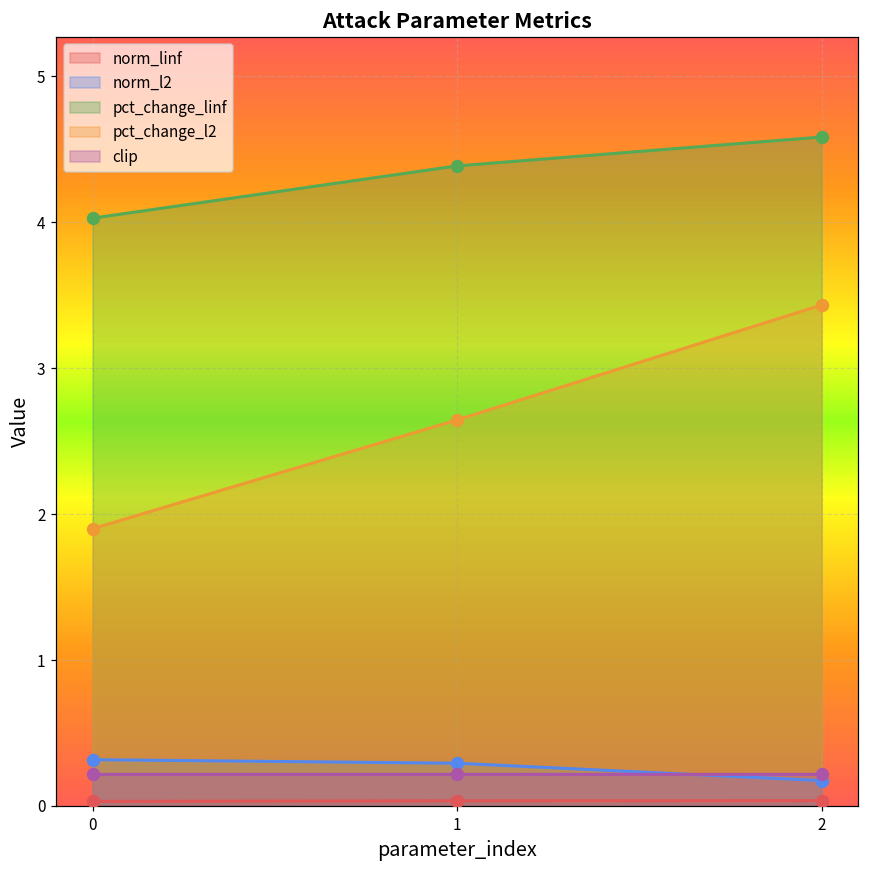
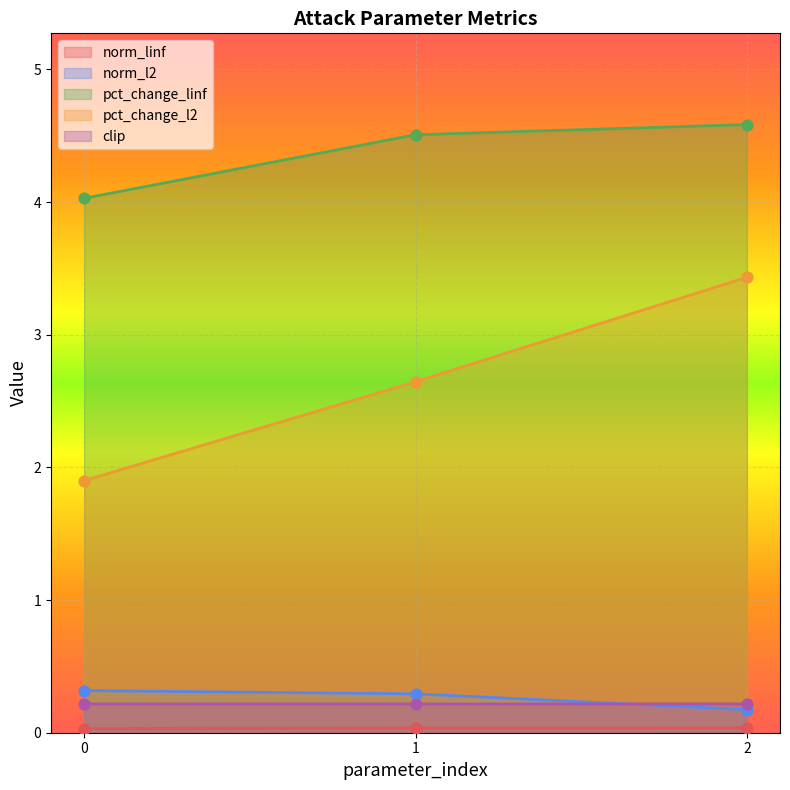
  {
    "norm_l2": {
      "0": 0.32,
      "1": 0.29,
      "2": 0.17
    },
    "pct_change_linf": {
      "0": 4.03,
-     "1": 4.39,
+     "1": 4.51,
      "2": 4.58
    }
  }
